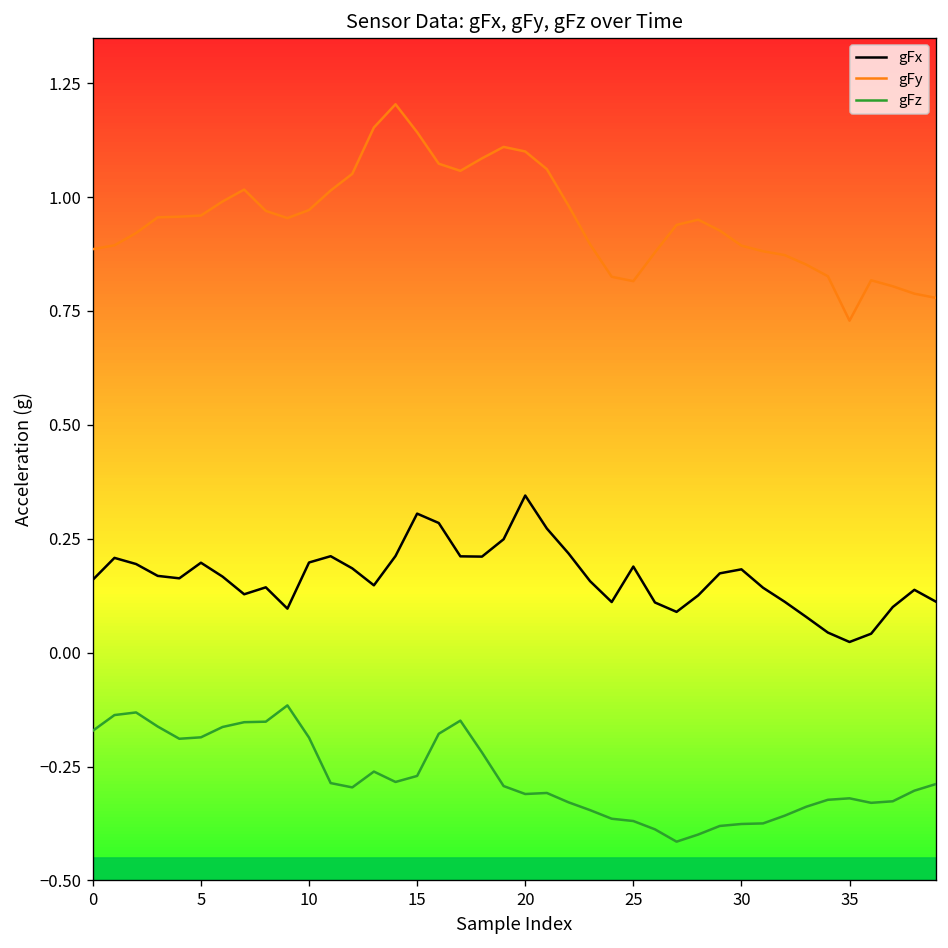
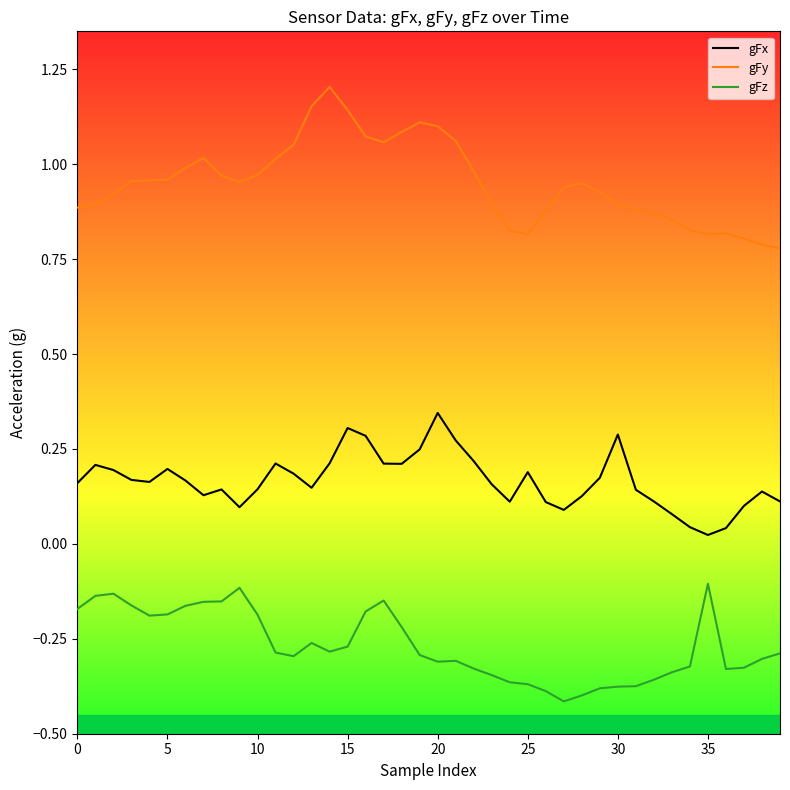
  {
    "gFx": {
      "0": 0.16,
      "5": 0.20,
-     "10": 0.20,
+     "10": 0.14,
      "15": 0.31,
      "20": 0.34,
      "25": 0.19,
-     "30": 0.18,
+     "30": 0.29,
      "35": 0.02
    },
    "gFy": {
      "0": 0.89,
      "5": 0.96,
      "10": 0.97,
      "15": 1.14,
      "20": 1.10,
      "25": 0.82,
      "30": 0.89,
-     "35": 0.73
+     "35": 0.82
    },
    "gFz": {
      "0": -0.17,
      "5": -0.19,
      "10": -0.19,
      "15": -0.27,
      "20": -0.31,
      "25": -0.37,
      "30": -0.38,
-     "35": -0.32
+     "35": -0.10
    }
  }
